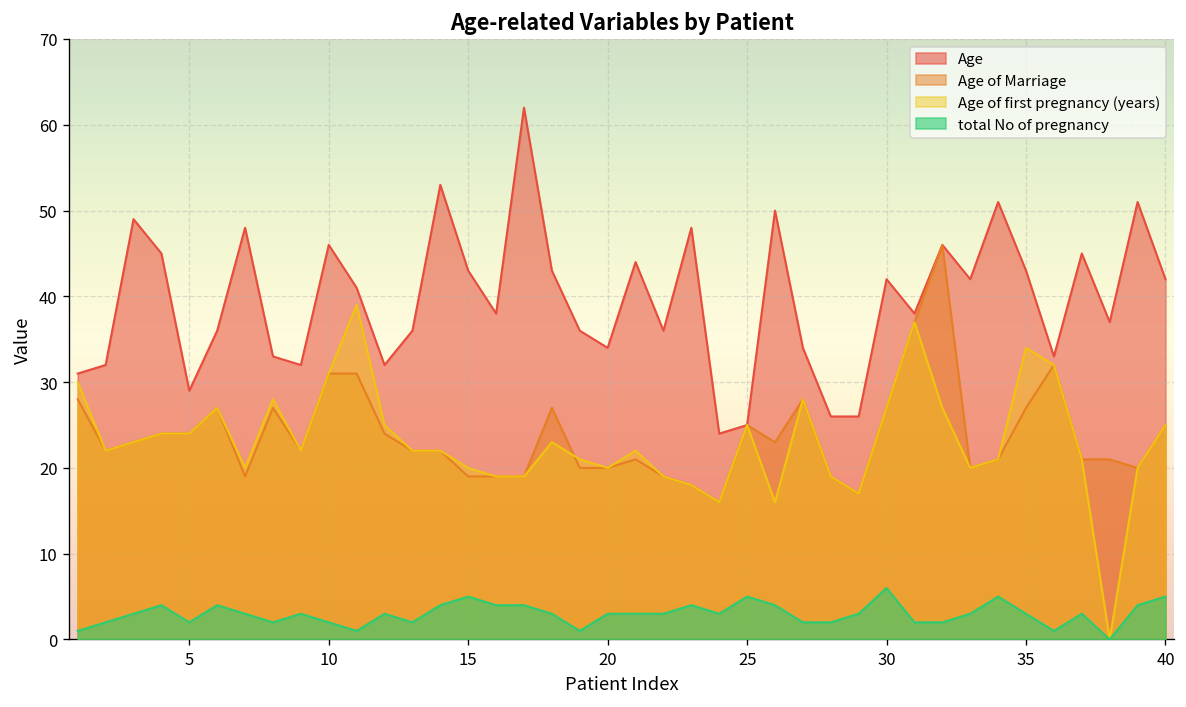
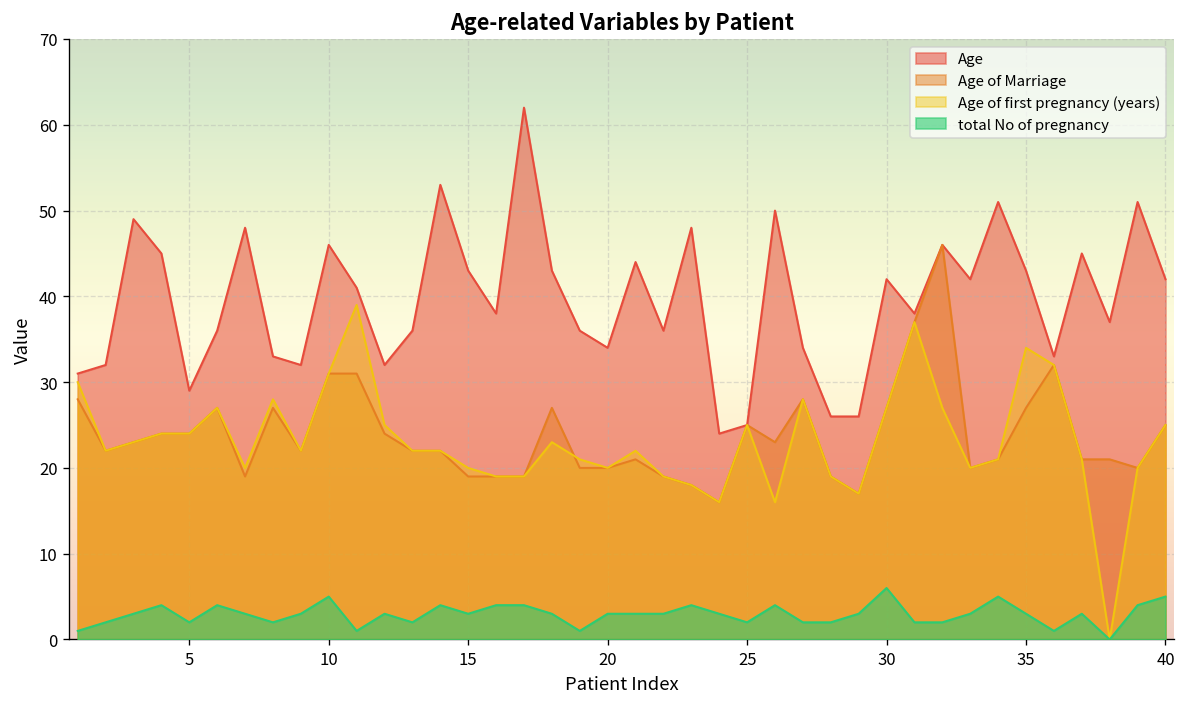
  {
    "total No of pregnancy": {
      "5": 2,
-     "10": 2,
-     "15": 5,
+     "10": 5,
+     "15": 3,
      "20": 3,
-     "25": 5,
+     "25": 2,
      "30": 6,
      "35": 3,
      "40": 5
    }
  }
